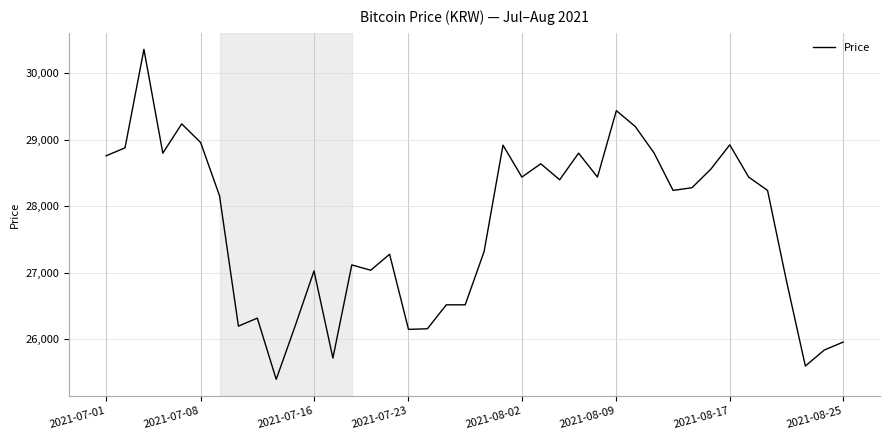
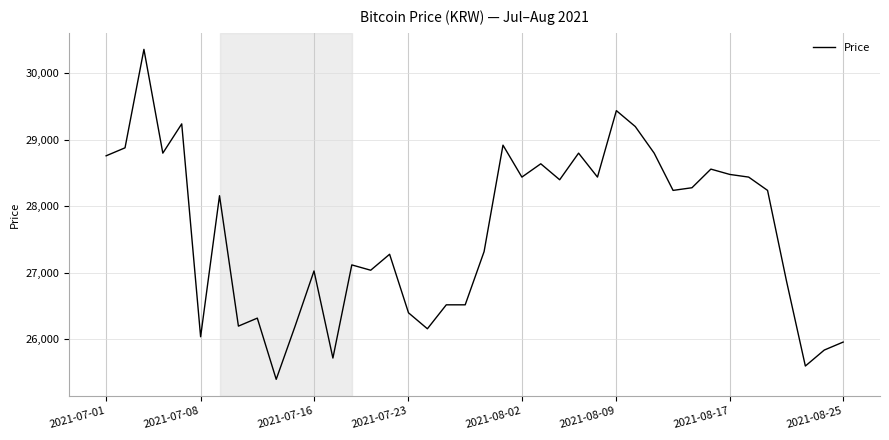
  {
    "2021-07-01": "28,800",
-   "2021-07-08": "29,000",
+   "2021-07-08": "26,000",
    "2021-07-16": "27,000",
-   "2021-07-23": "26,200",
+   "2021-07-23": "26,400",
    "2021-08-02": "28,400",
    "2021-08-09": "29,400",
-   "2021-08-17": "28,900",
+   "2021-08-17": "28,500",
    "2021-08-25": "26,000"
  }
